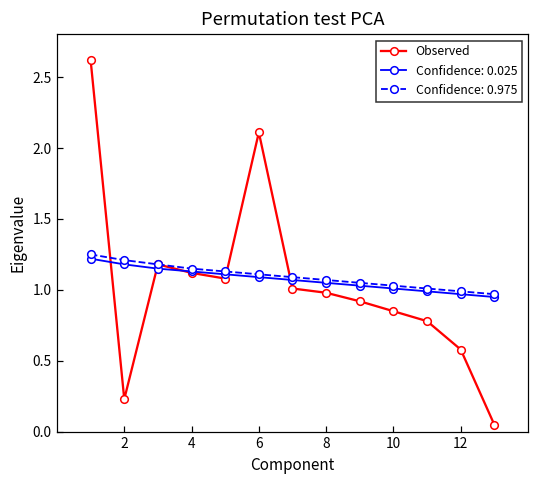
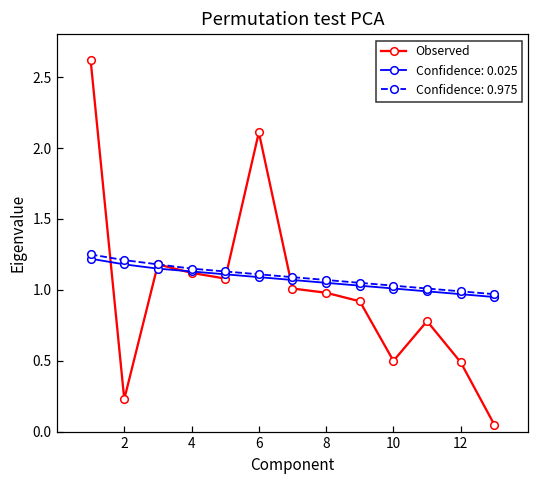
  {
    "Observed": {
      "2": 0.23,
      "6": 2.11,
      "8": 0.98,
-     "10": 0.85,
-     "12": 0.58
+     "10": 0.50,
+     "12": 0.49
    }
  }
